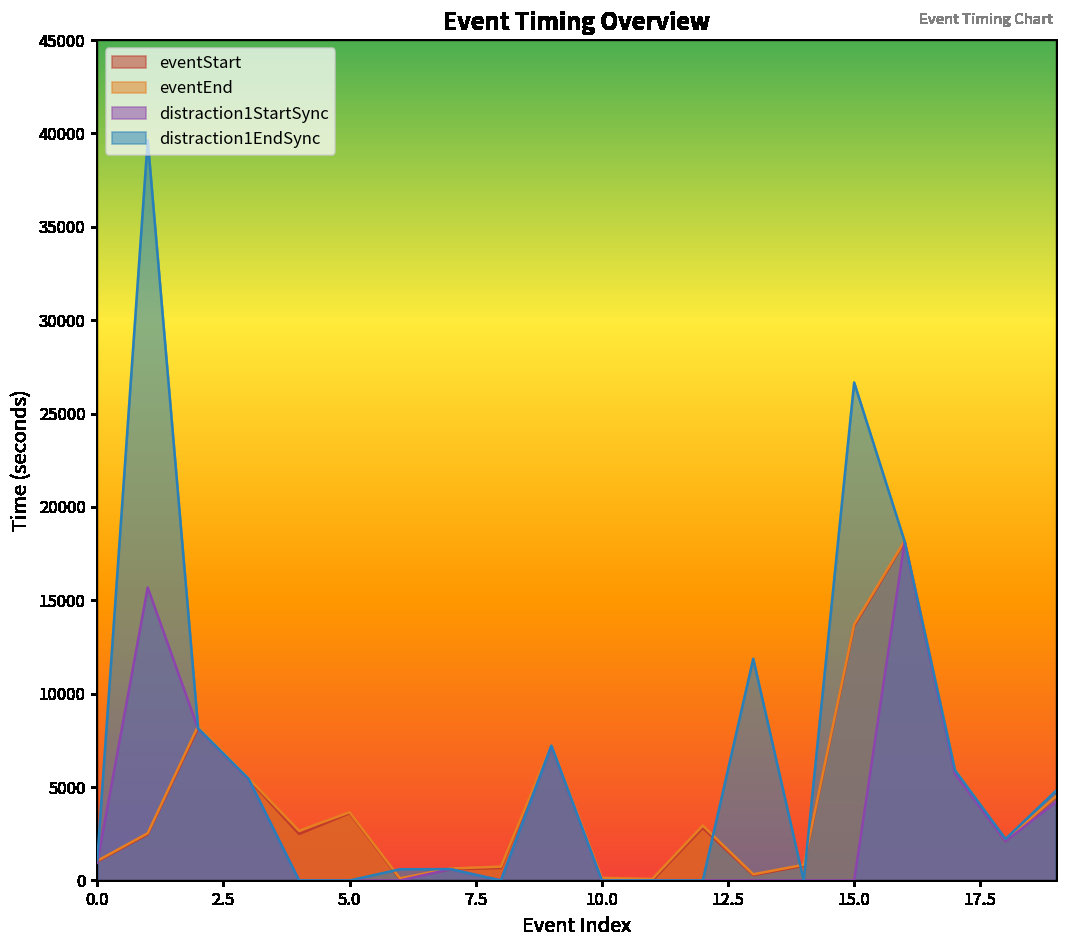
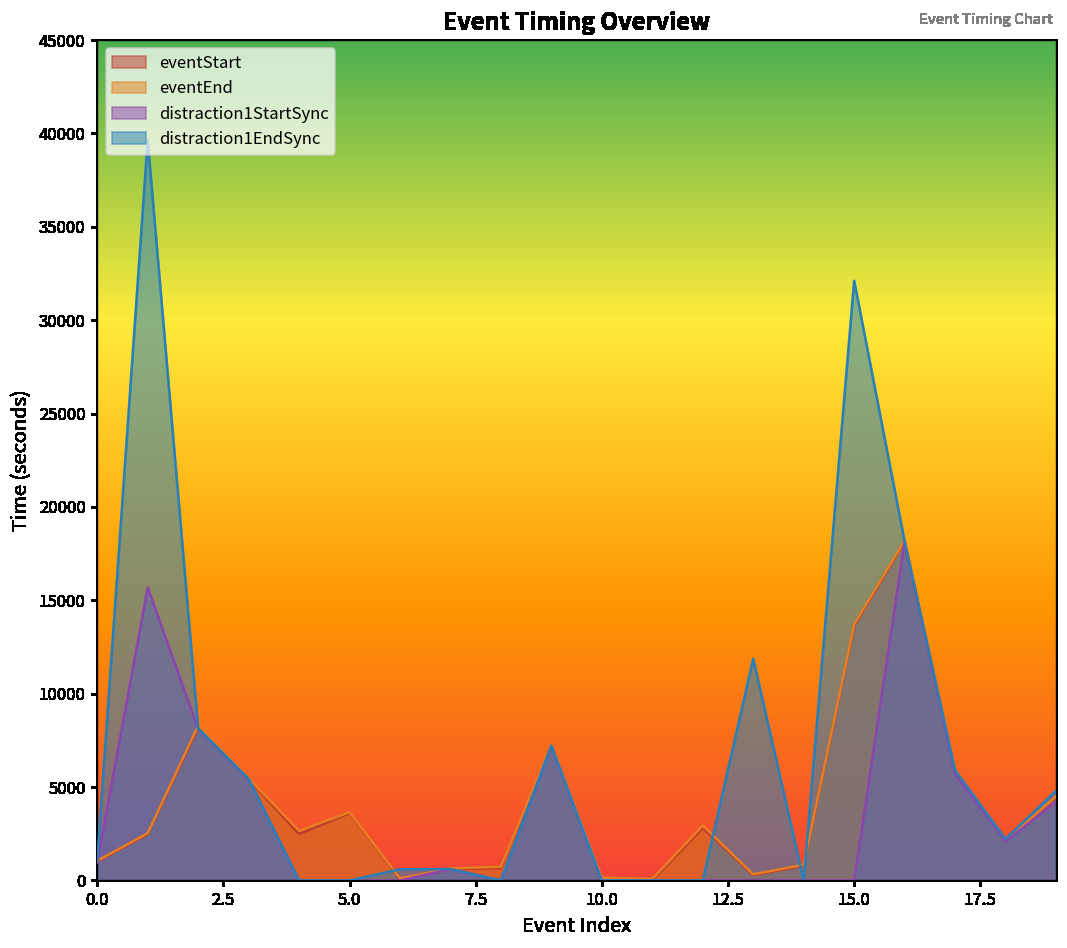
  {
    "distraction1StartSync": {
      "15.0": 0
    },
    "distraction1EndSync": {
-     "15.0": 26700
+     "15.0": 32100
    }
  }
